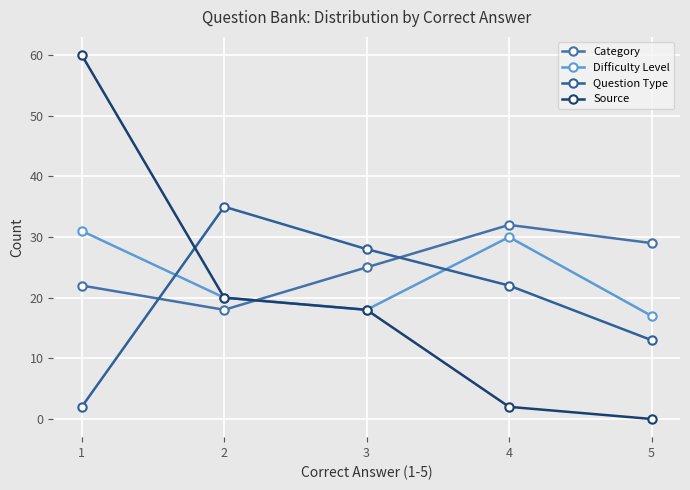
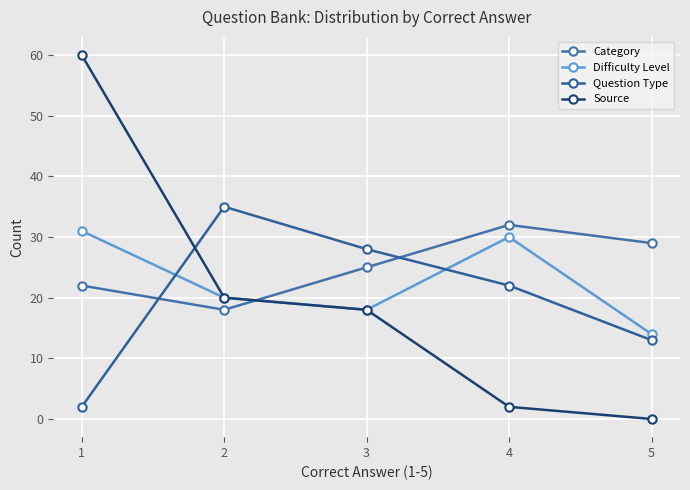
  {
    "Difficulty Level": {
      "1": 31,
      "4": 30,
-     "5": 17
+     "5": 14
    }
  }
